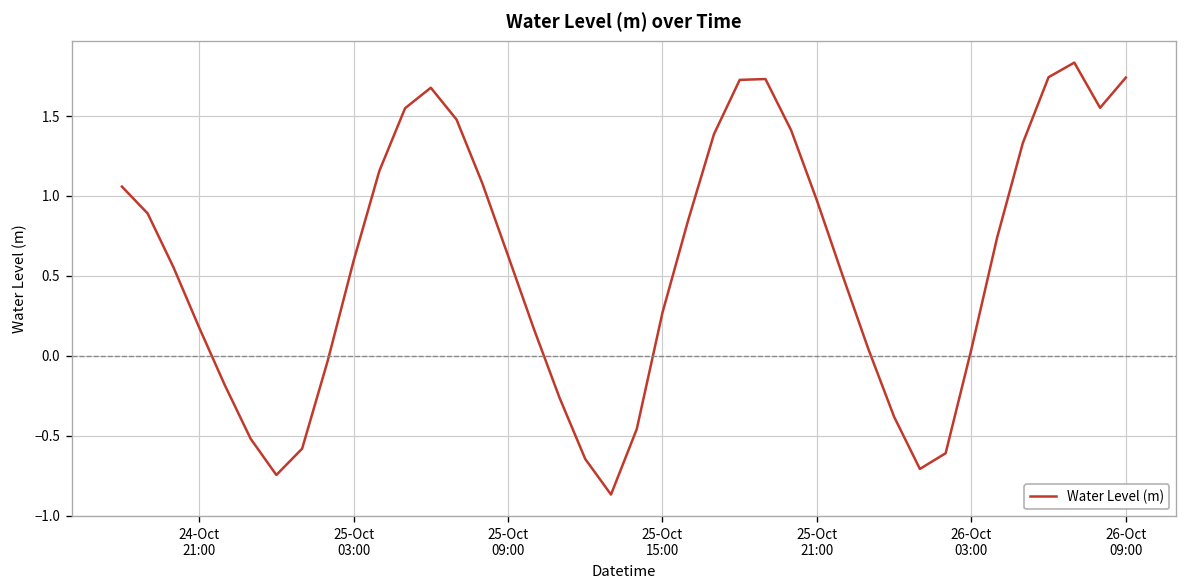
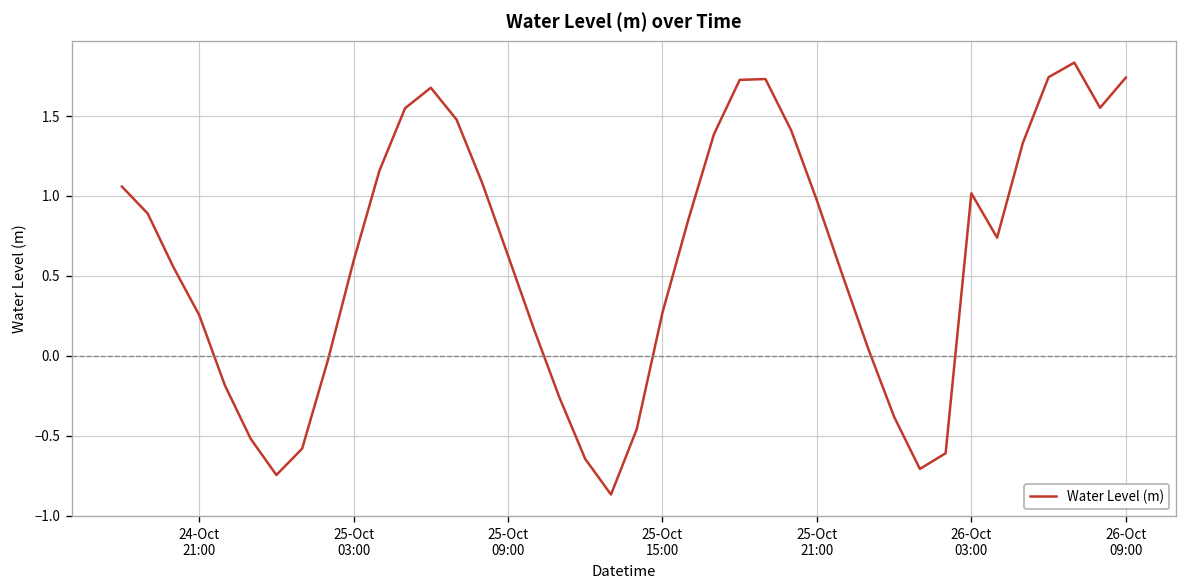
  {
-   "24-Oct 21:00": 0.18,
+   "24-Oct 21:00": 0.26,
    "25-Oct 03:00": 0.59,
    "25-Oct 09:00": 0.63,
    "25-Oct 15:00": 0.27,
    "25-Oct 21:00": 0.97,
-   "26-Oct 03:00": 0.04,
+   "26-Oct 03:00": 1.02,
    "26-Oct 09:00": 1.74
  }
